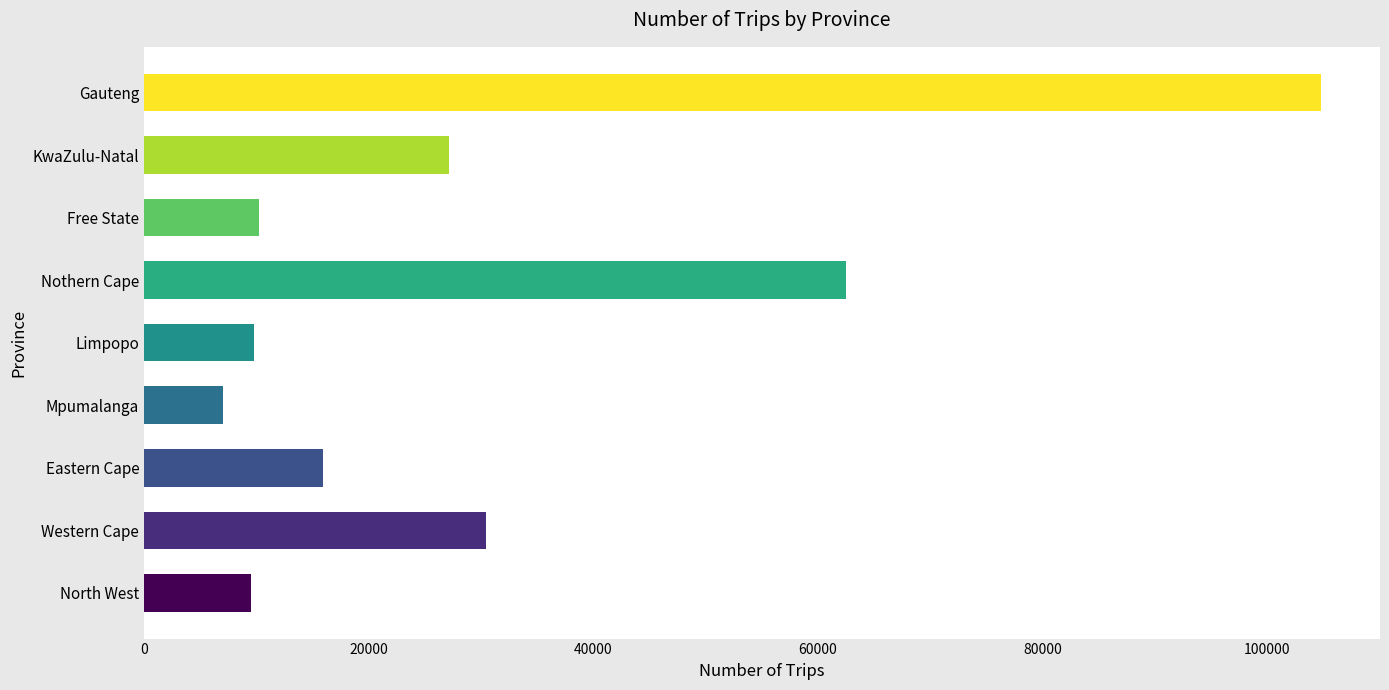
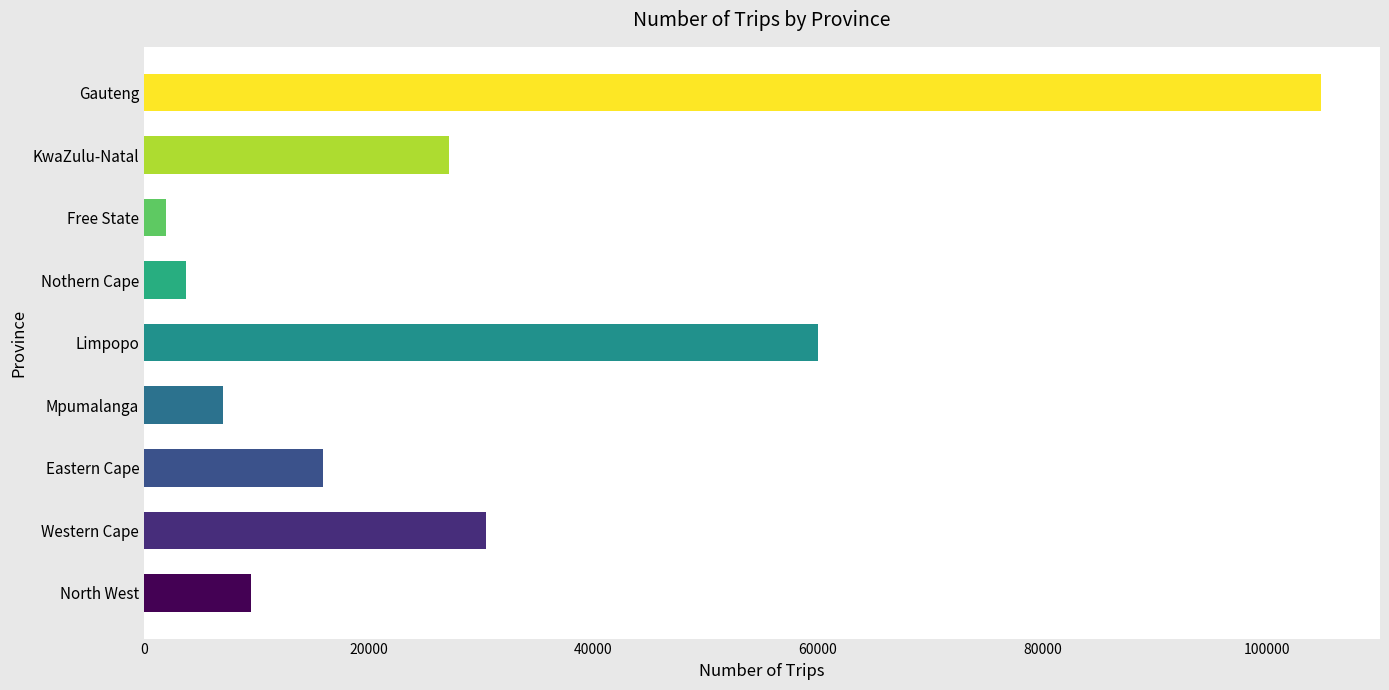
  {
    "Gauteng": 104800,
    "KwaZulu-Natal": 27200,
-   "Free State": 10300,
-   "Nothern Cape": 62400,
-   "Limpopo": 9700,
+   "Free State": 2000,
+   "Nothern Cape": 3700,
+   "Limpopo": 60000,
    "Mpumalanga": 7000,
    "Eastern Cape": 15900,
    "Western Cape": 30500,
    "North West": 9500
  }
